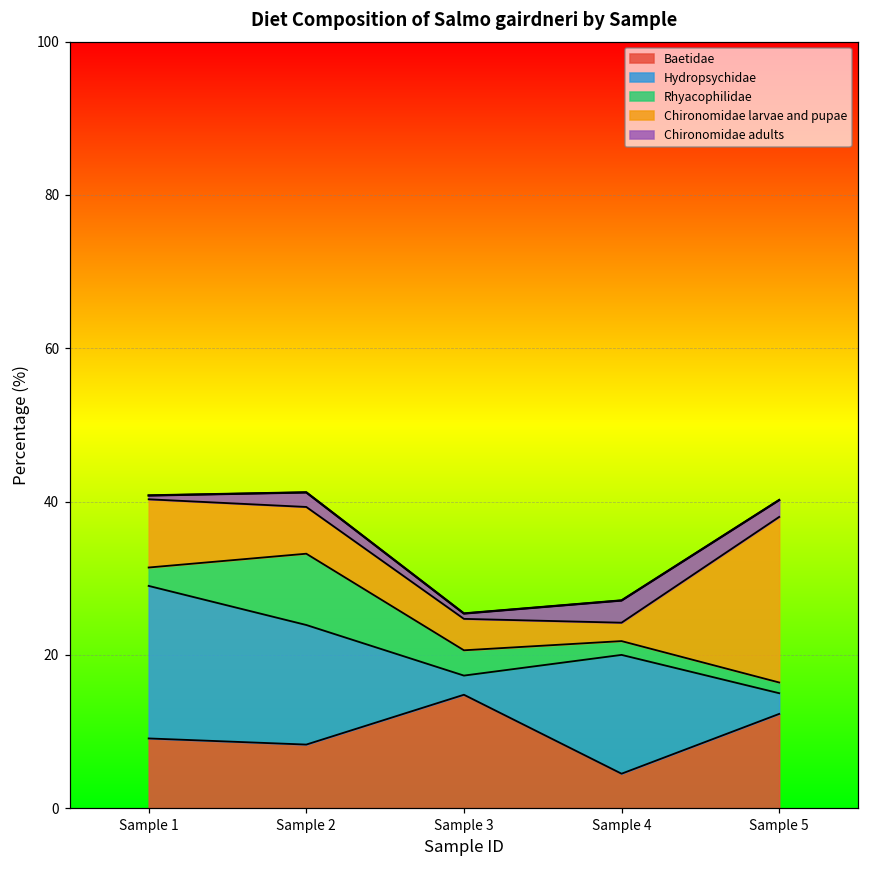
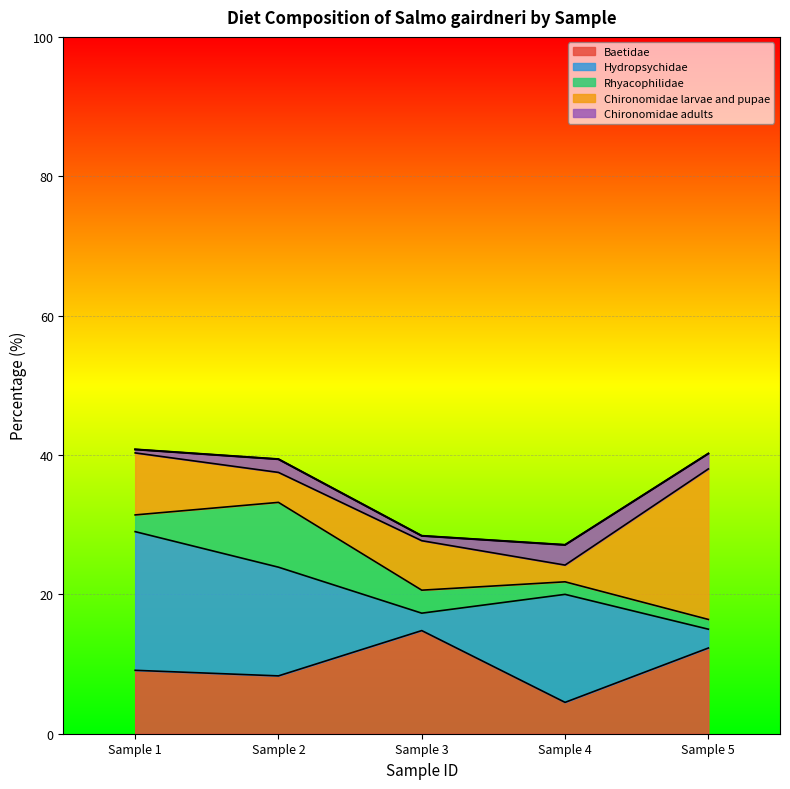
  {
    "Baetidae": {
      "Sample 1": 9,
      "Sample 2": 8,
      "Sample 3": 15,
      "Sample 4": 5,
      "Sample 5": 12
    },
    "Hydropsychidae": {
      "Sample 1": 20,
      "Sample 2": 16,
      "Sample 3": 3,
      "Sample 4": 16,
      "Sample 5": 3
    },
    "Rhyacophilidae": {
      "Sample 1": 2,
      "Sample 2": 9,
      "Sample 3": 3,
      "Sample 4": 2,
      "Sample 5": 1
    },
    "Chironomidae larvae and pupae": {
      "Sample 1": 9,
-     "Sample 2": 6,
-     "Sample 3": 4,
+     "Sample 2": 4,
+     "Sample 3": 7,
      "Sample 4": 2,
      "Sample 5": 22
    },
    "Chironomidae adults": {
      "Sample 1": 1,
      "Sample 2": 2,
      "Sample 3": 1,
      "Sample 4": 3,
      "Sample 5": 2
    }
  }
